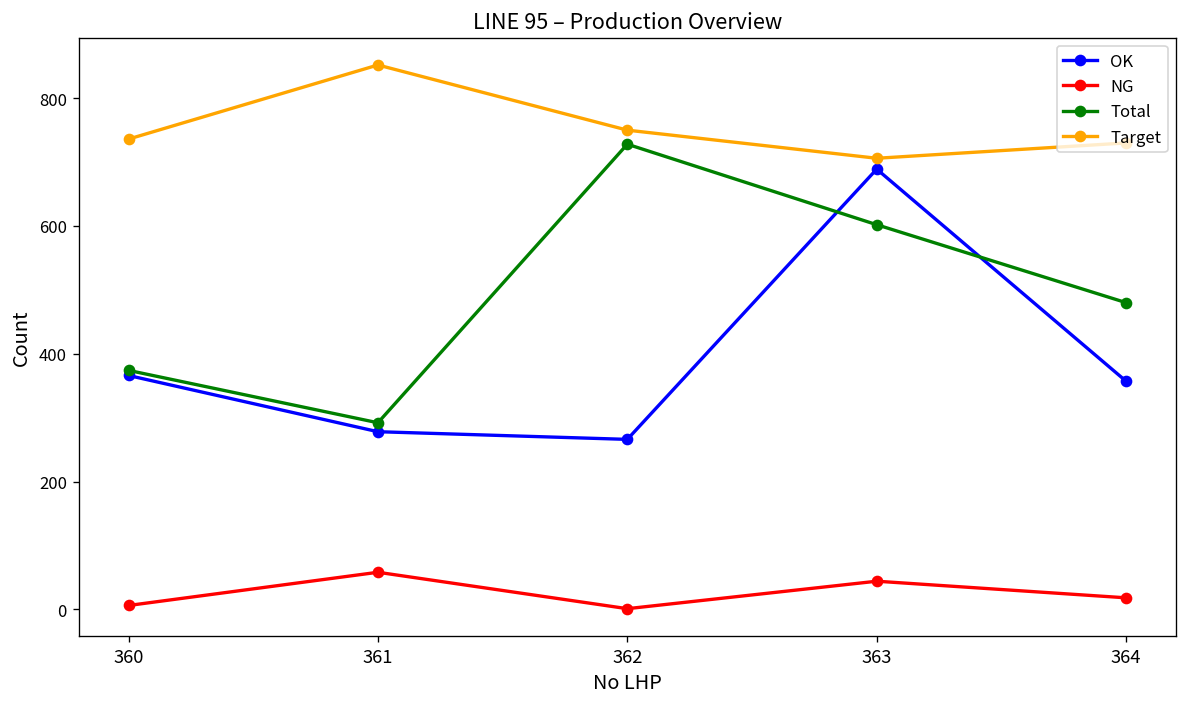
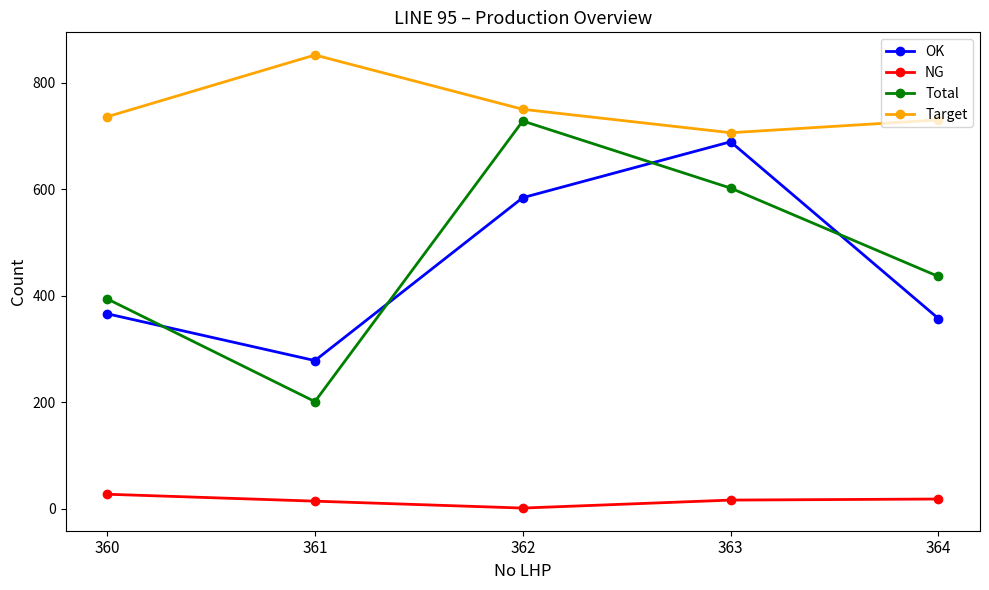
  {
    "OK": {
      "360": 370,
      "361": 280,
-     "362": 270,
+     "362": 580,
      "363": 690,
      "364": 360
    },
    "NG": {
-     "360": 10,
-     "361": 60,
+     "360": 30,
+     "361": 10,
      "362": 0,
-     "363": 40,
+     "363": 20,
      "364": 20
    },
    "Total": {
-     "360": 370,
-     "361": 290,
+     "360": 390,
+     "361": 200,
      "362": 730,
      "363": 600,
-     "364": 480
+     "364": 440
    },
    "Target": {
      "360": 740,
      "361": 850,
      "362": 750,
      "363": 710
    }
  }
